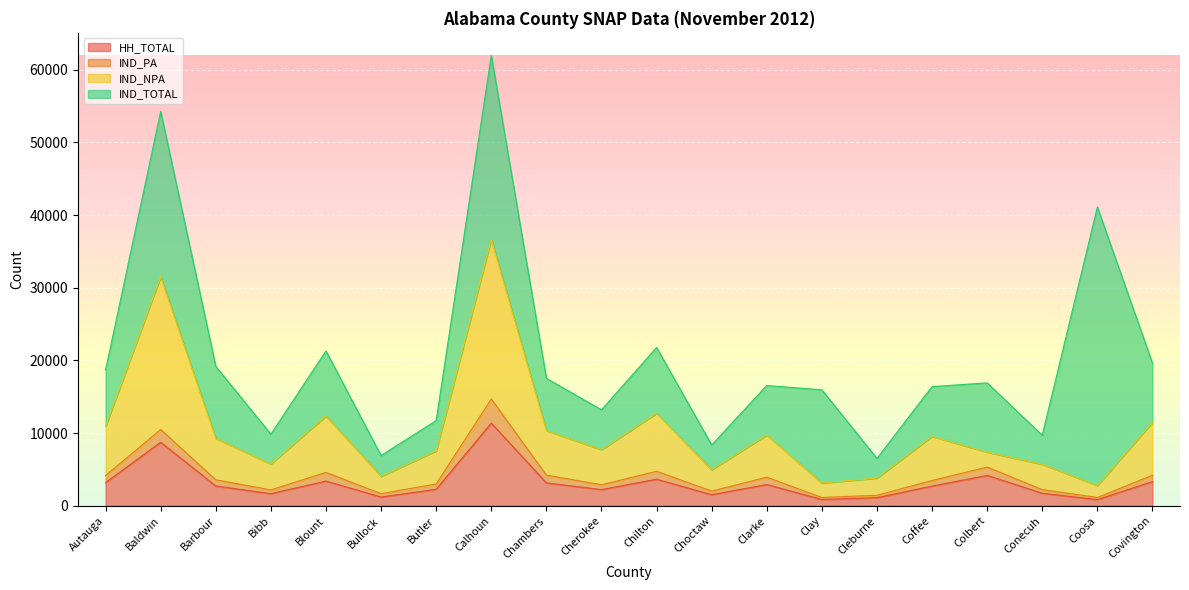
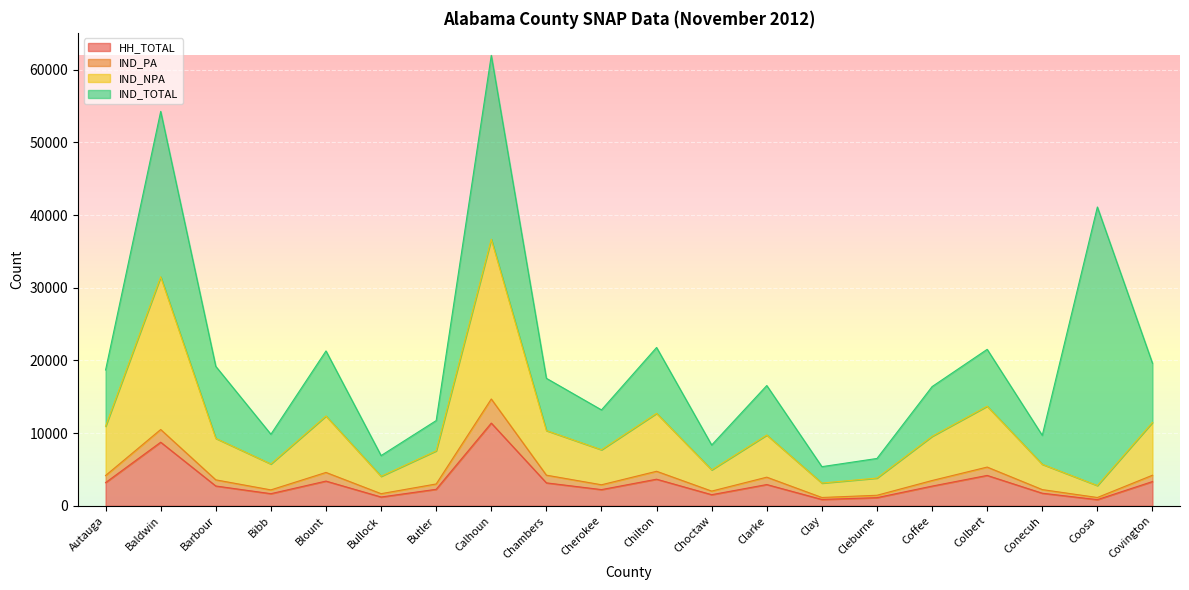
  {
    "IND_NPA": {
      "Autauga": 7000,
      "Baldwin": 21000,
      "Barbour": 6000,
      "Bibb": 4000,
      "Blount": 8000,
      "Bullock": 2000,
      "Butler": 5000,
      "Calhoun": 22000,
      "Chambers": 6000,
      "Cherokee": 5000,
      "Chilton": 8000,
      "Choctaw": 3000,
      "Clarke": 6000,
      "Clay": 2000,
      "Cleburne": 2000,
      "Coffee": 6000,
-     "Colbert": 2000,
+     "Colbert": 8000,
      "Conecuh": 3000,
      "Coosa": 2000,
      "Covington": 7000
    },
    "IND_TOTAL": {
      "Autauga": 8000,
      "Baldwin": 23000,
      "Barbour": 10000,
      "Bibb": 4000,
      "Blount": 9000,
      "Bullock": 3000,
      "Butler": 4000,
      "Calhoun": 25000,
      "Chambers": 7000,
      "Cherokee": 5000,
      "Chilton": 9000,
      "Choctaw": 3000,
      "Clarke": 7000,
-     "Clay": 13000,
+     "Clay": 2000,
      "Cleburne": 3000,
      "Coffee": 7000,
-     "Colbert": 10000,
+     "Colbert": 8000,
      "Conecuh": 4000,
      "Coosa": 38000,
      "Covington": 8000
    }
  }
